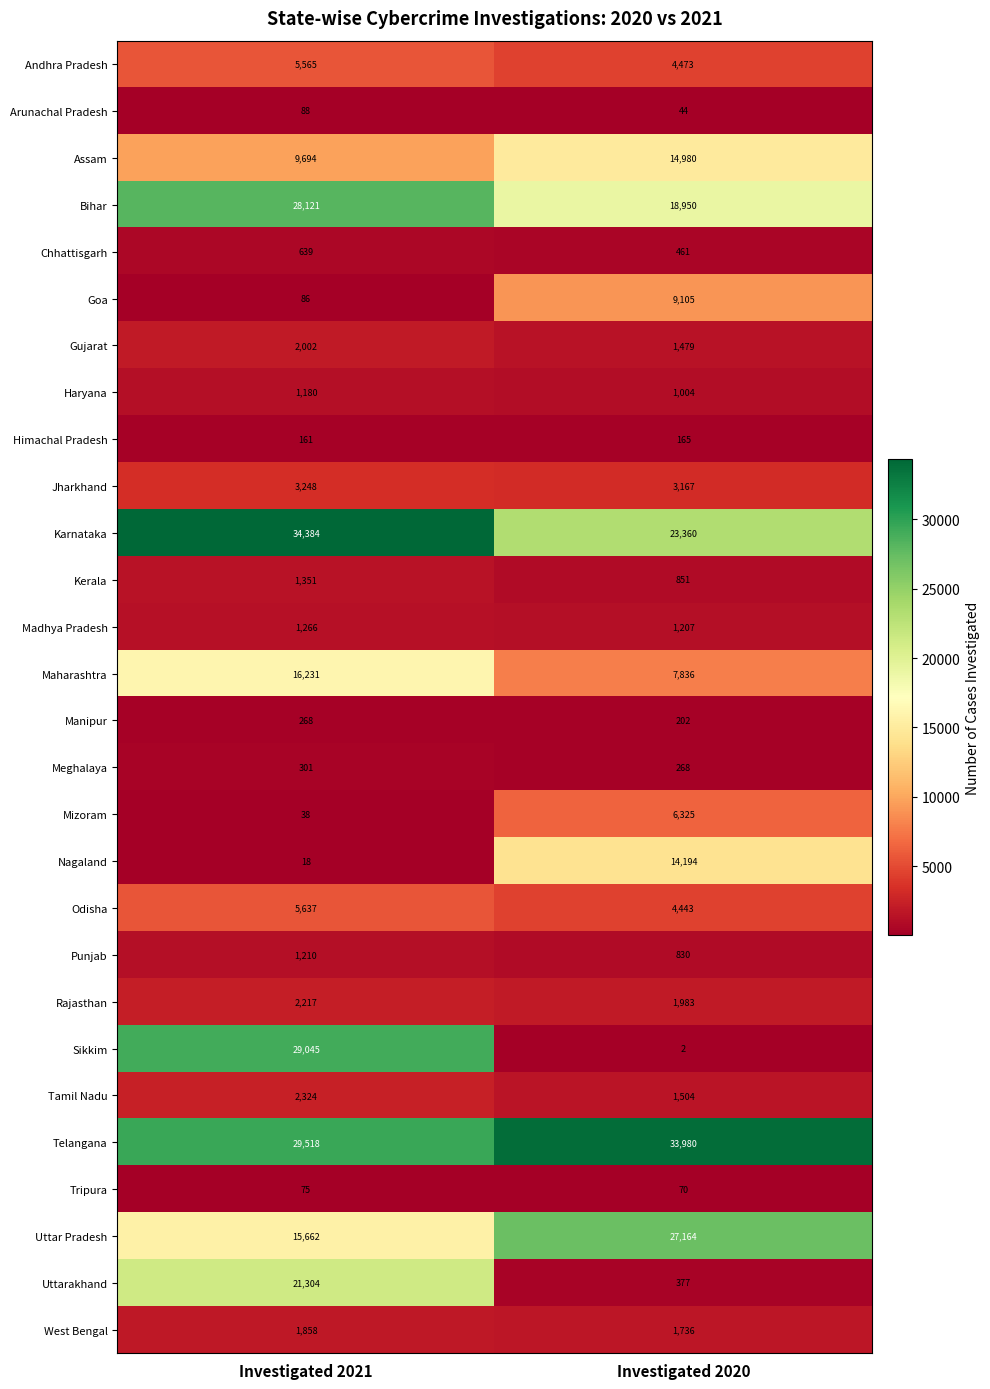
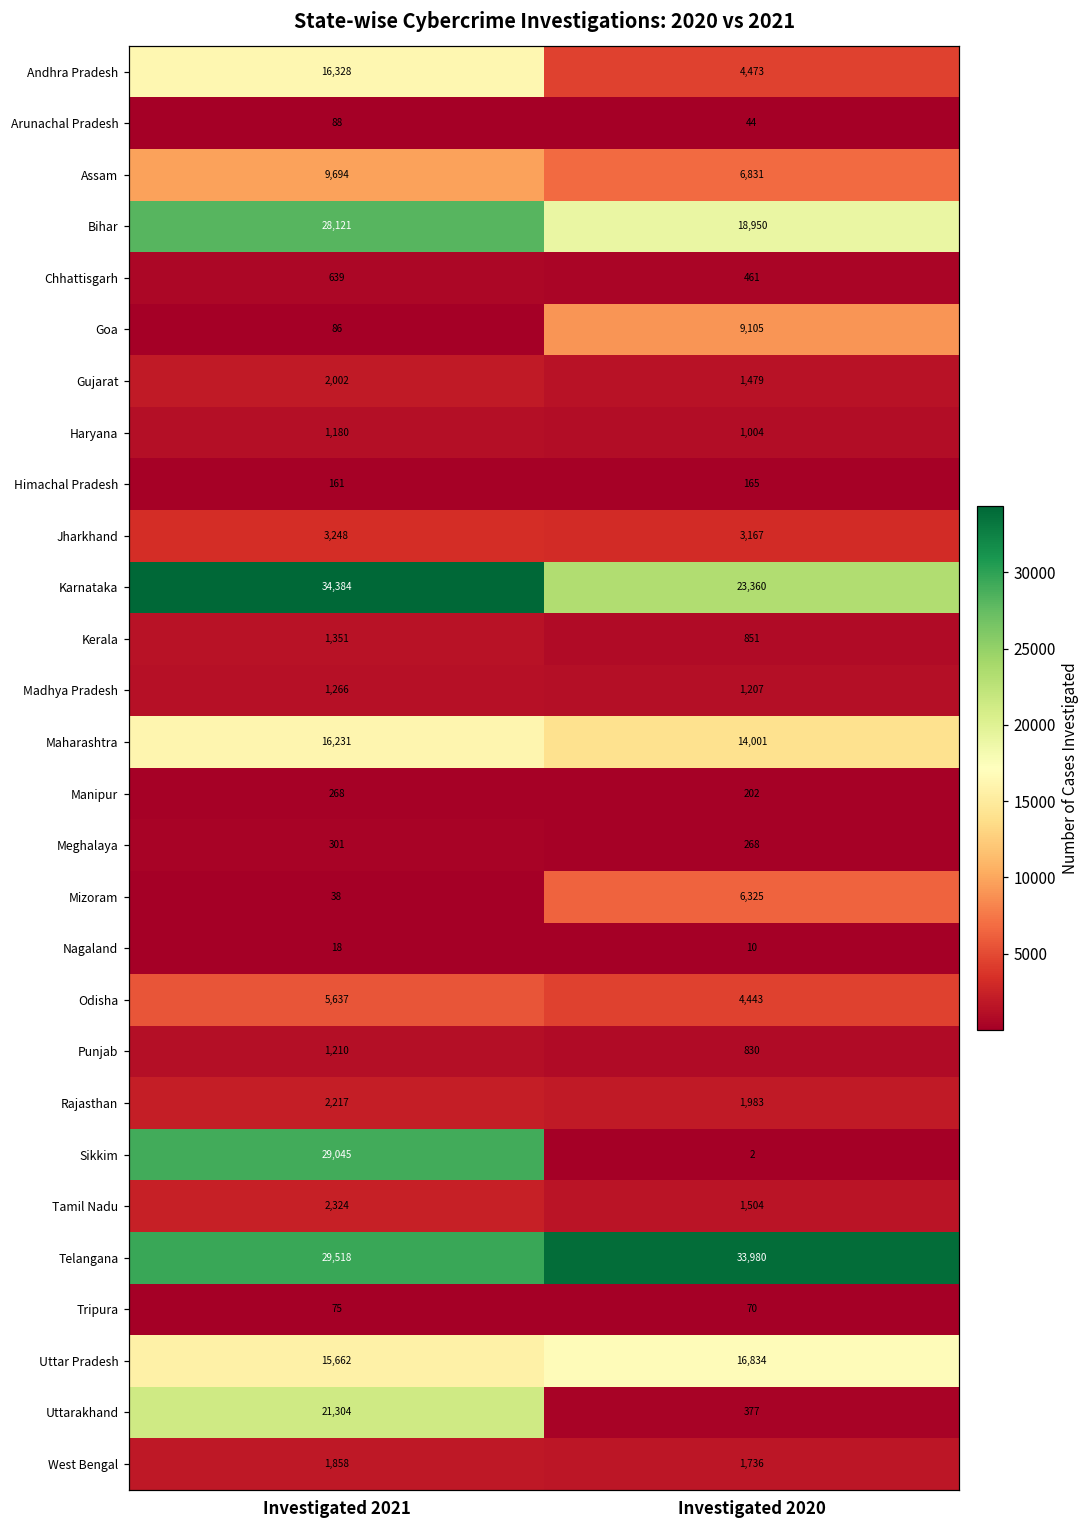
  {
    "Andhra Pradesh": {
-     "Investigated 2021": "5,565",
+     "Investigated 2021": "16,328",
      "Investigated 2020": "4,473"
    },
    "Arunachal Pradesh": {
      "Investigated 2021": "88",
      "Investigated 2020": "44"
    },
    "Assam": {
      "Investigated 2021": "9,694",
-     "Investigated 2020": "14,980"
+     "Investigated 2020": "6,831"
    },
    "Bihar": {
      "Investigated 2021": "28,121",
      "Investigated 2020": "18,950"
    },
    "Chhattisgarh": {
      "Investigated 2021": "639",
      "Investigated 2020": "461"
    },
    "Goa": {
      "Investigated 2021": "86",
      "Investigated 2020": "9,105"
    },
    "Gujarat": {
      "Investigated 2021": "2,002",
      "Investigated 2020": "1,479"
    },
    "Haryana": {
      "Investigated 2021": "1,180",
      "Investigated 2020": "1,004"
    },
    "Himachal Pradesh": {
      "Investigated 2021": "161",
      "Investigated 2020": "165"
    },
    "Jharkhand": {
      "Investigated 2021": "3,248",
      "Investigated 2020": "3,167"
    },
    "Karnataka": {
      "Investigated 2021": "34,384",
      "Investigated 2020": "23,360"
    },
    "Kerala": {
      "Investigated 2021": "1,351",
      "Investigated 2020": "851"
    },
    "Madhya Pradesh": {
      "Investigated 2021": "1,266",
      "Investigated 2020": "1,207"
    },
    "Maharashtra": {
      "Investigated 2021": "16,231",
-     "Investigated 2020": "7,836"
+     "Investigated 2020": "14,001"
    },
    "Manipur": {
      "Investigated 2021": "268",
      "Investigated 2020": "202"
    },
    "Meghalaya": {
      "Investigated 2021": "301",
      "Investigated 2020": "268"
    },
    "Mizoram": {
      "Investigated 2021": "38",
      "Investigated 2020": "6,325"
    },
    "Nagaland": {
      "Investigated 2021": "18",
-     "Investigated 2020": "14,194"
+     "Investigated 2020": "10"
    },
    "Odisha": {
      "Investigated 2021": "5,637",
      "Investigated 2020": "4,443"
    },
    "Punjab": {
      "Investigated 2021": "1,210",
      "Investigated 2020": "830"
    },
    "Rajasthan": {
      "Investigated 2021": "2,217",
      "Investigated 2020": "1,983"
    },
    "Sikkim": {
      "Investigated 2021": "29,045",
      "Investigated 2020": "2"
    },
    "Tamil Nadu": {
      "Investigated 2021": "2,324",
      "Investigated 2020": "1,504"
    },
    "Telangana": {
      "Investigated 2021": "29,518",
      "Investigated 2020": "33,980"
    },
    "Tripura": {
      "Investigated 2021": "75",
      "Investigated 2020": "70"
    },
    "Uttar Pradesh": {
      "Investigated 2021": "15,662",
-     "Investigated 2020": "27,164"
+     "Investigated 2020": "16,834"
    },
    "Uttarakhand": {
      "Investigated 2021": "21,304",
      "Investigated 2020": "377"
    },
    "West Bengal": {
      "Investigated 2021": "1,858",
      "Investigated 2020": "1,736"
    }
  }
